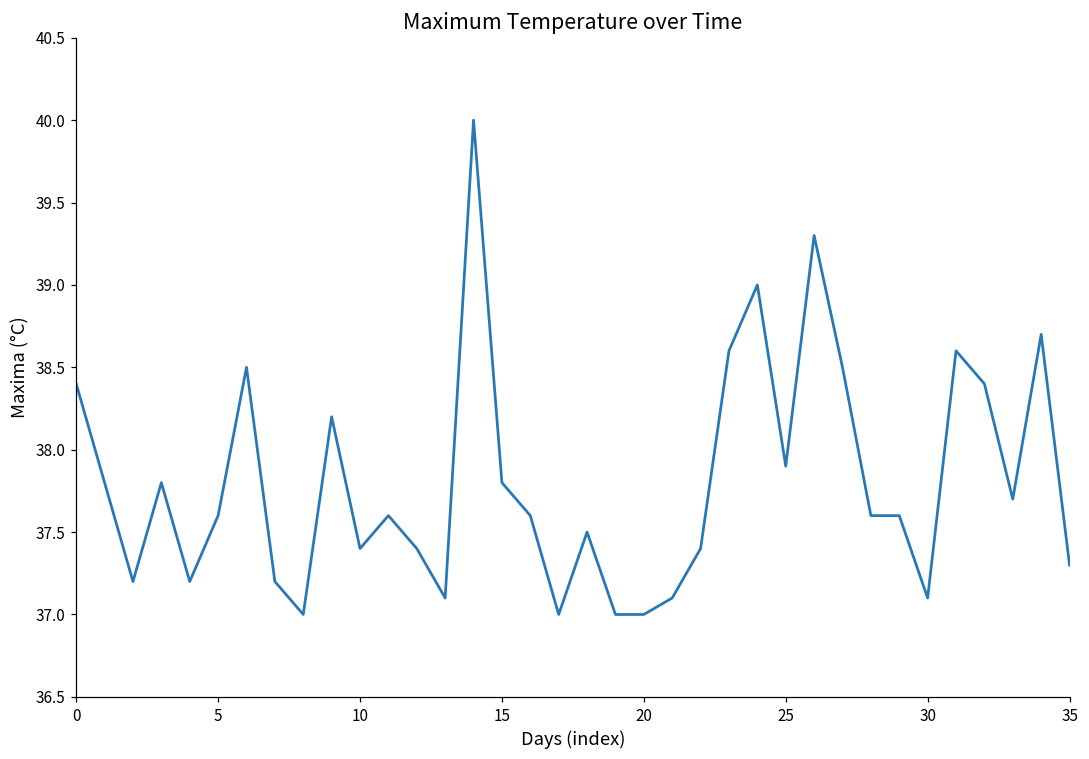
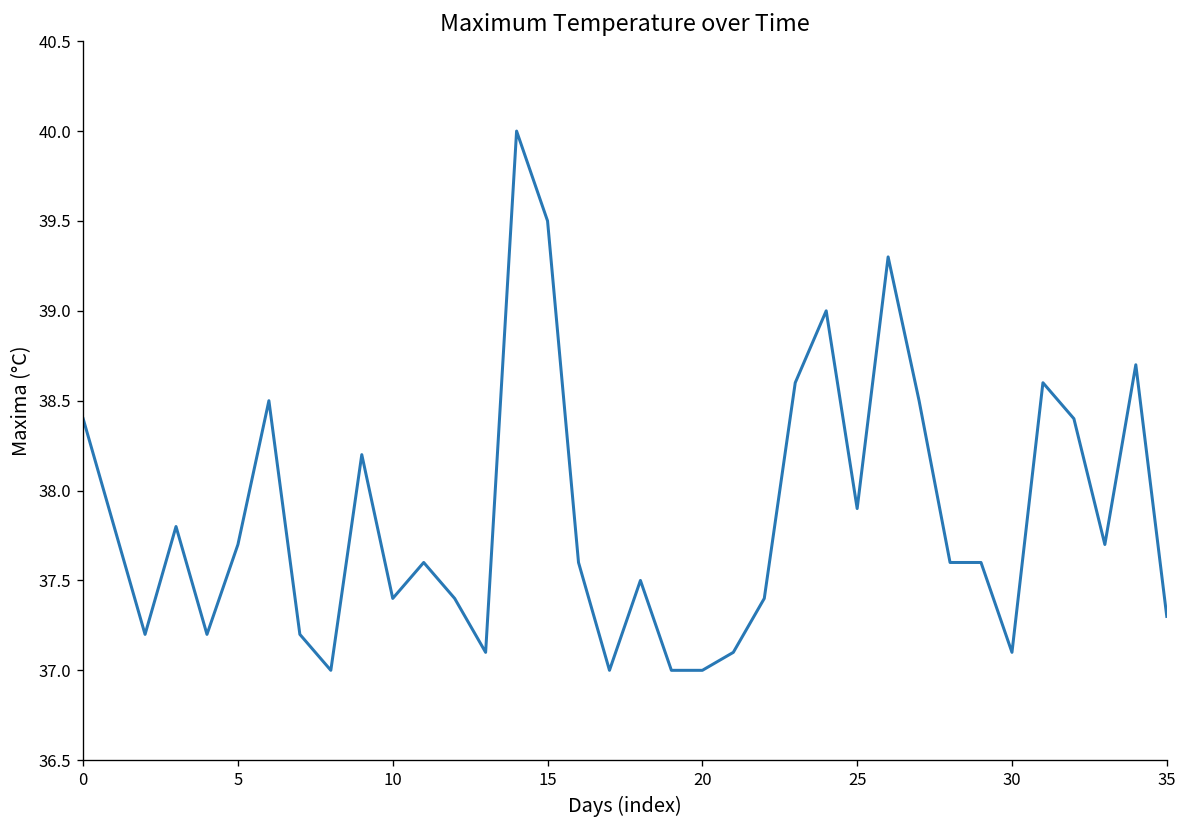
  {
    "0": 38.4,
-   "5": 37.6,
+   "5": 37.7,
    "10": 37.4,
-   "15": 37.8,
+   "15": 39.5,
    "20": 37.0,
    "25": 37.9,
    "30": 37.1,
    "35": 37.3
  }
